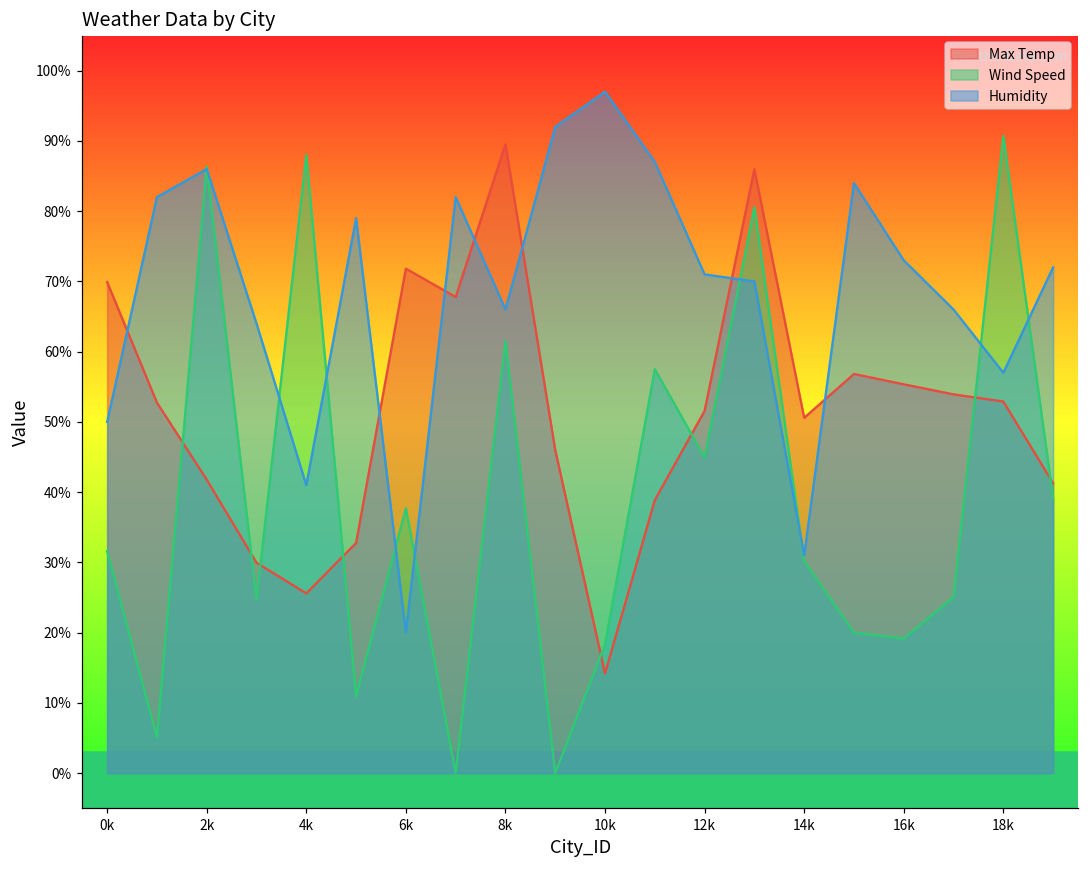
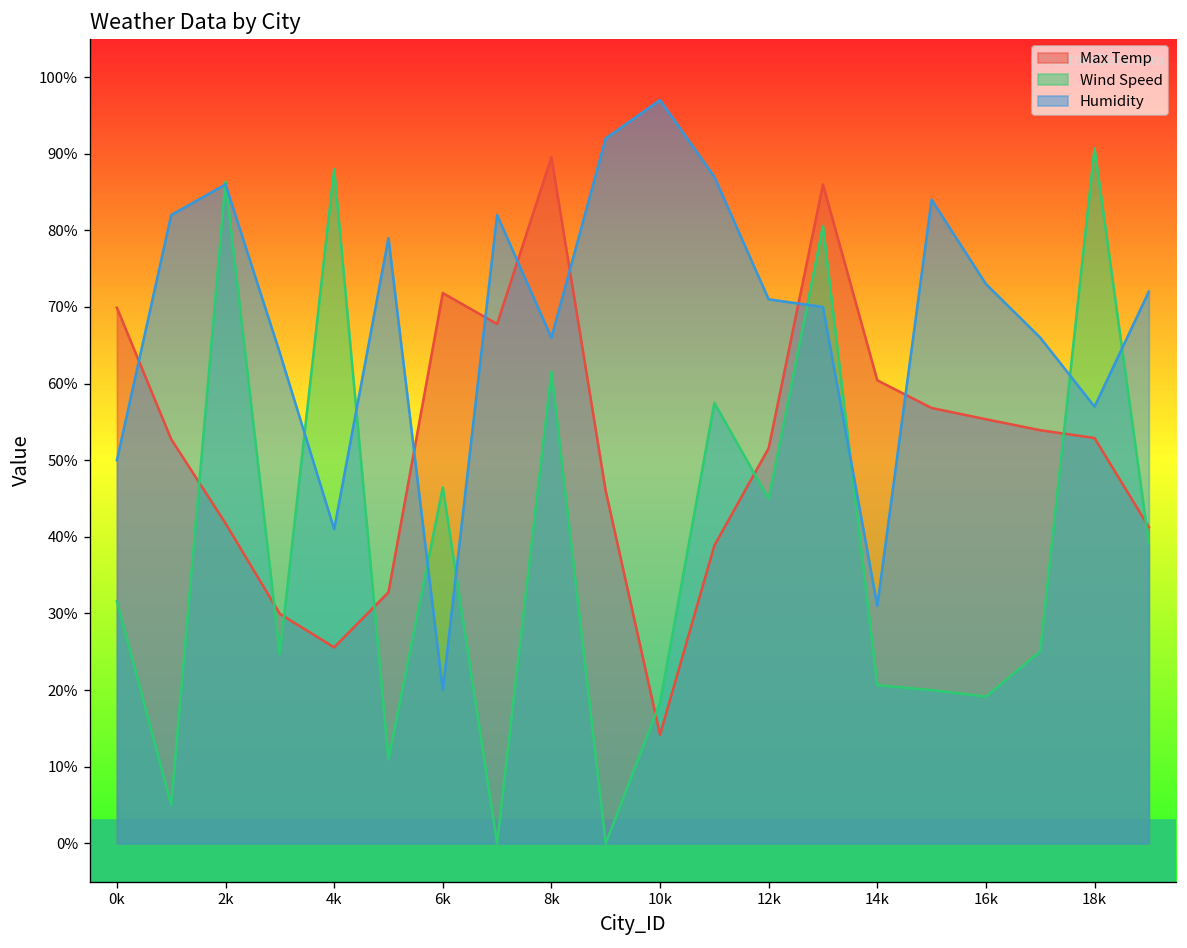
  {
    "Max Temp": {
      "0k": "70%",
      "2k": "42%",
      "4k": "26%",
      "6k": "72%",
      "8k": "90%",
      "10k": "14%",
      "12k": "52%",
-     "14k": "51%",
+     "14k": "60%",
      "16k": "55%",
      "18k": "53%"
    },
    "Wind Speed": {
      "0k": "32%",
      "4k": "88%",
-     "6k": "38%",
+     "6k": "46%",
      "8k": "62%",
      "10k": "18%",
      "12k": "45%",
-     "14k": "30%",
+     "14k": "21%",
      "16k": "19%",
      "18k": "91%"
    },
    "Humidity": {
      "0k": "50%",
      "4k": "41%",
      "6k": "20%",
      "8k": "66%",
      "10k": "97%",
      "12k": "71%",
      "14k": "31%",
      "16k": "73%",
      "18k": "57%"
    }
  }
